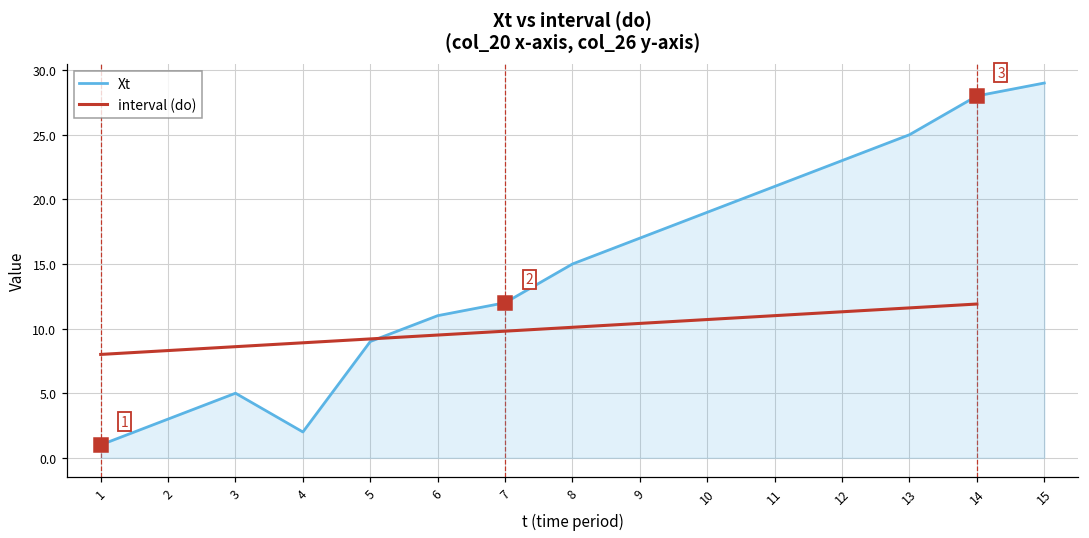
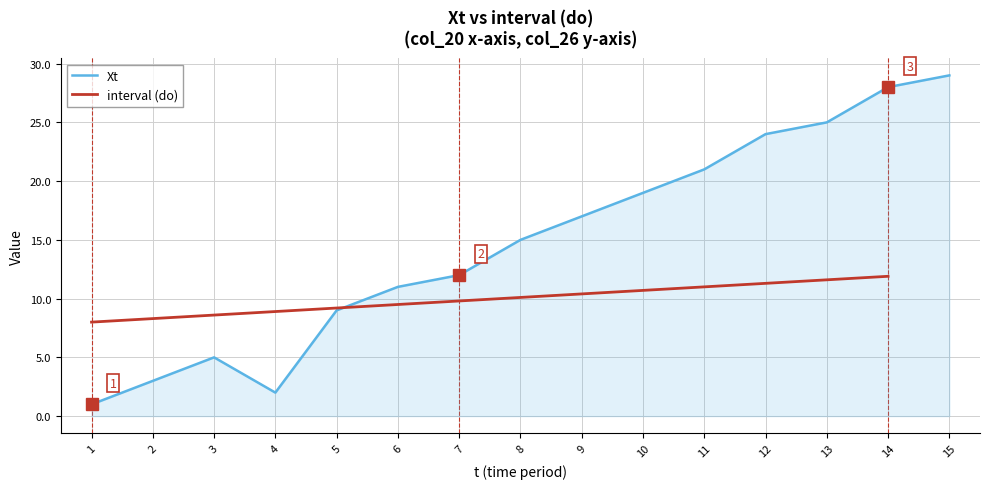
  {
    "Xt": {
      "2": 3,
      "3": 5,
      "4": 2,
      "6": 11,
      "8": 15,
      "9": 17,
      "10": 19,
      "11": 21,
-     "12": 23,
+     "12": 24,
      "13": 25,
      "15": 29
    }
  }
